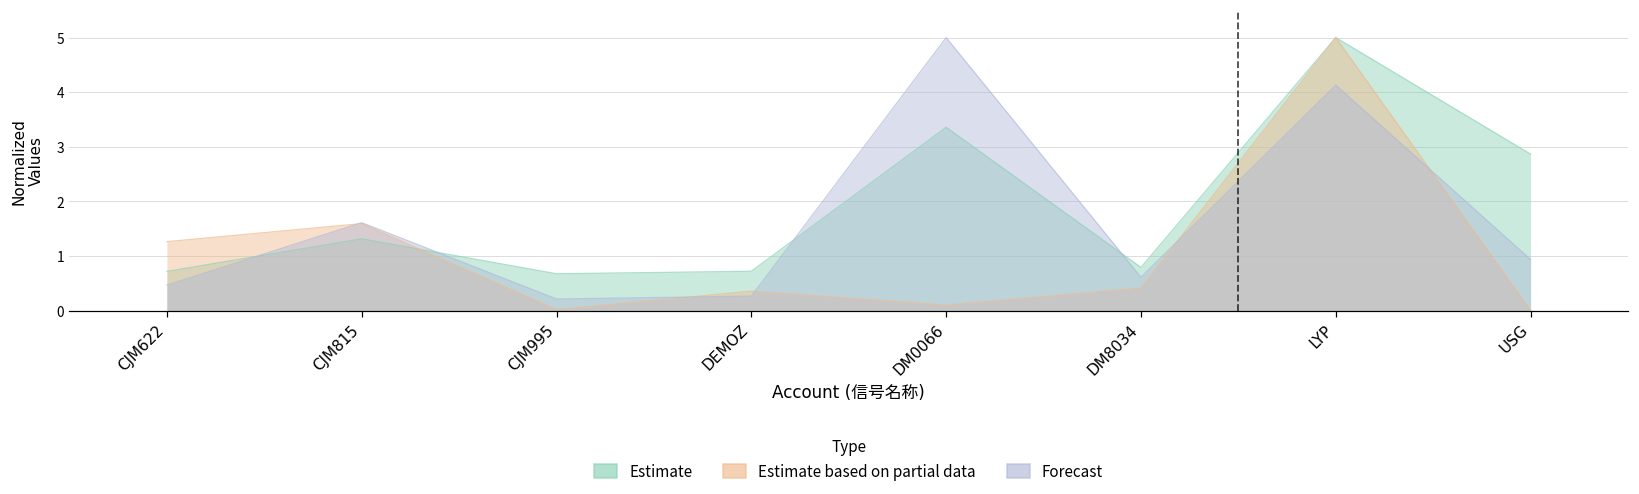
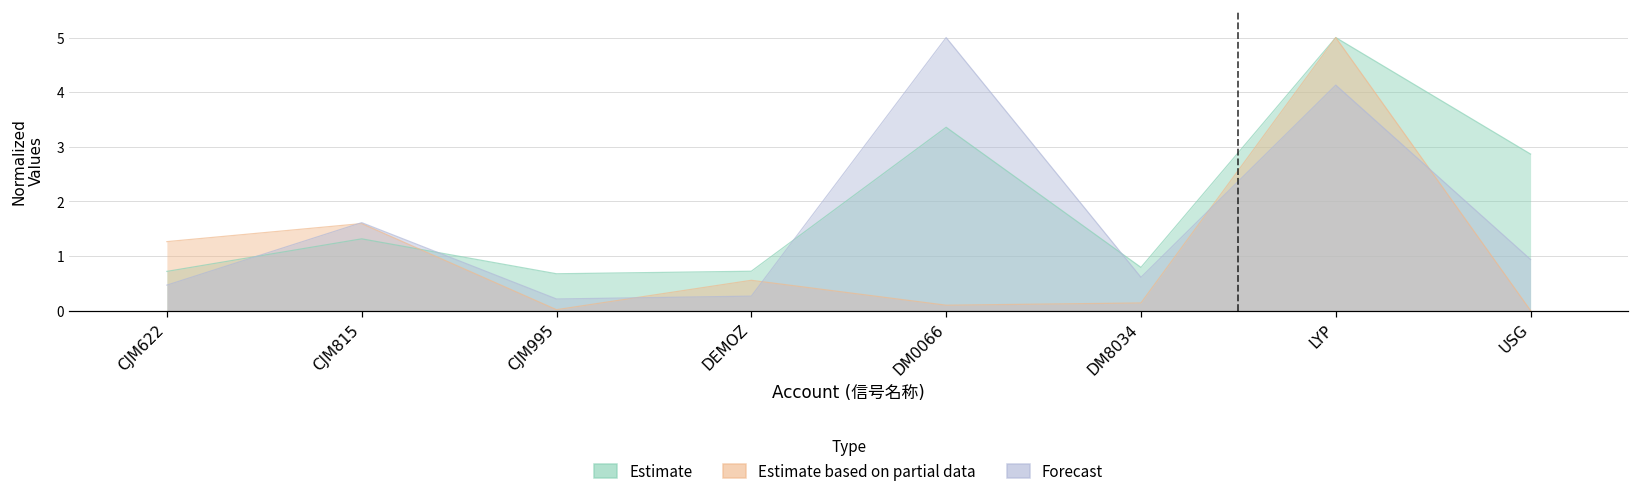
  {
    "Estimate based on partial data": {
      "CJM622": 1.3,
      "CJM995": 0.0,
-     "DEMOZ": 0.4,
+     "DEMOZ": 0.6,
      "DM0066": 0.1,
-     "DM8034": 0.4,
+     "DM8034": 0.1,
      "USG": 0.0
    }
  }
